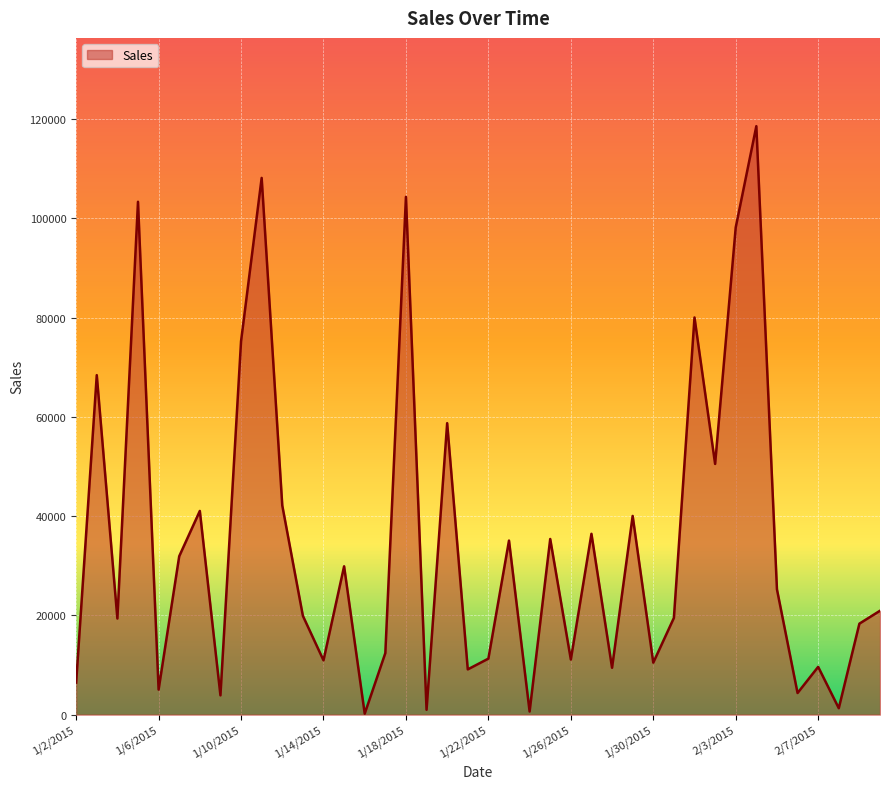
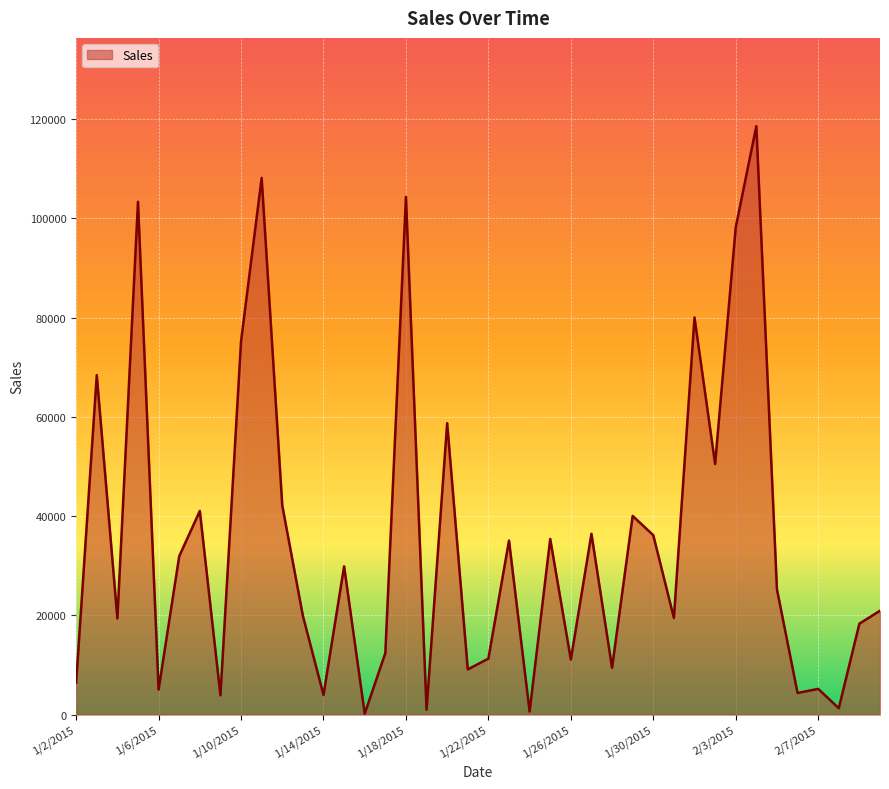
  {
    "1/2/2015": 6000,
    "1/6/2015": 5000,
    "1/10/2015": 75000,
-   "1/14/2015": 11000,
+   "1/14/2015": 4000,
    "1/18/2015": 104000,
    "1/22/2015": 11000,
    "1/26/2015": 11000,
-   "1/30/2015": 10000,
+   "1/30/2015": 36000,
    "2/3/2015": 98000,
-   "2/7/2015": 10000
+   "2/7/2015": 5000
  }
